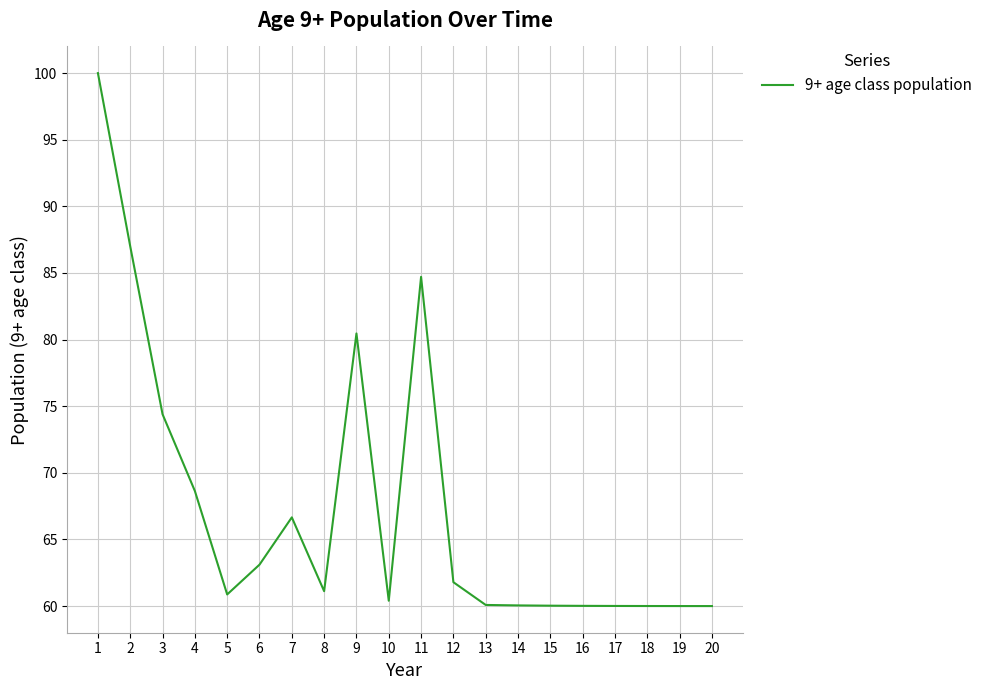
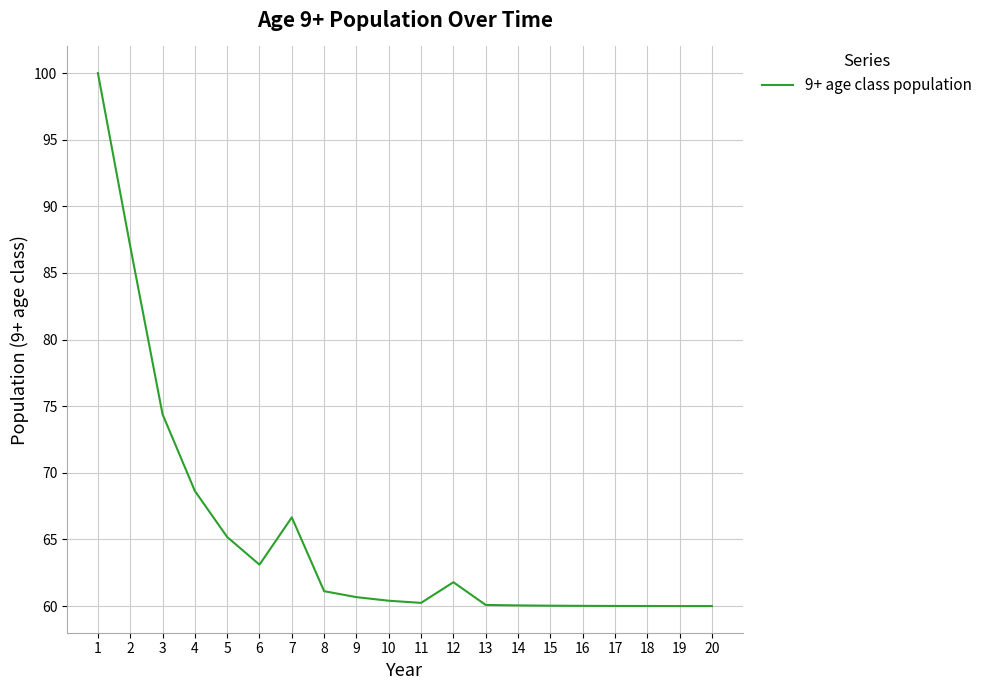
  {
    "1": 100.0,
    "2": 87.0,
    "3": 74.4,
    "4": 68.6,
-   "5": 60.9,
+   "5": 65.2,
    "6": 63.1,
    "7": 66.7,
    "8": 61.1,
-   "9": 80.5,
+   "9": 60.7,
    "10": 60.4,
-   "11": 84.7,
+   "11": 60.2,
    "12": 61.8,
    "13": 60.1,
    "14": 60.1,
    "15": 60.0,
    "16": 60.0,
    "17": 60.0,
    "18": 60.0,
    "19": 60.0,
    "20": 60.0
  }
